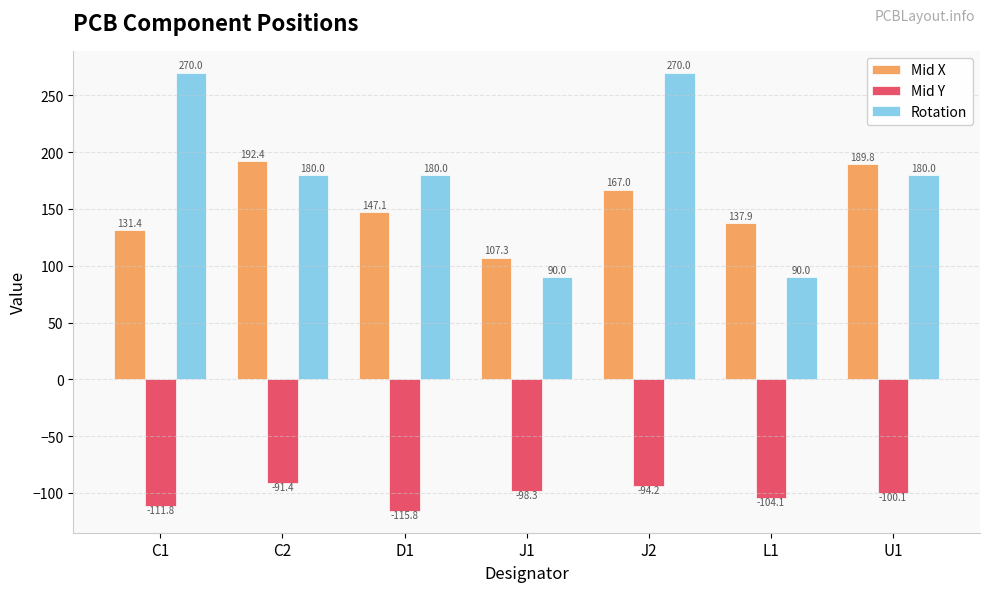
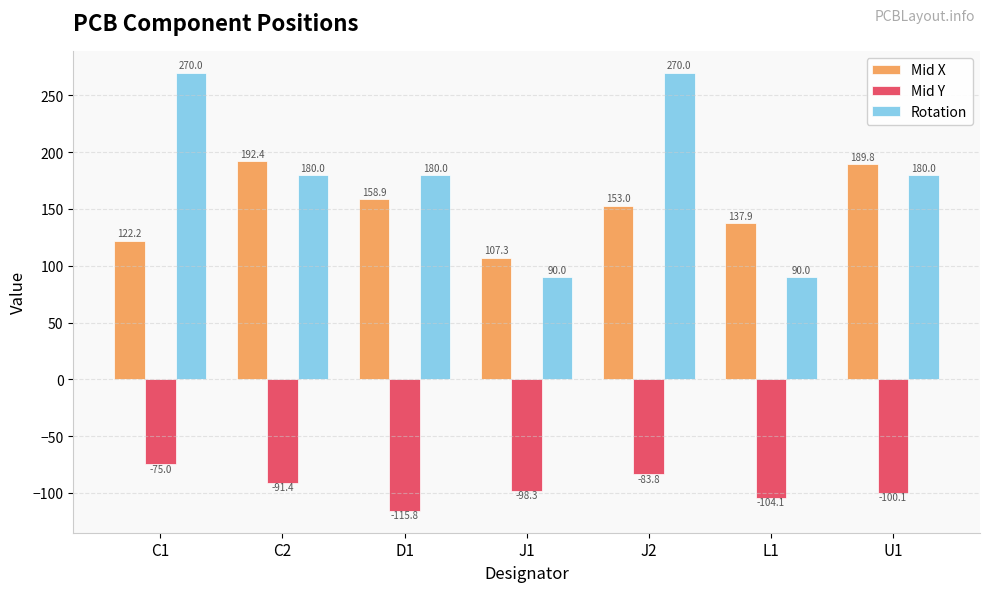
  {
    "Mid X": {
-     "C1": 131.4,
+     "C1": 122.2,
      "C2": 192.4,
-     "D1": 147.1,
+     "D1": 158.9,
      "J1": 107.3,
-     "J2": 167.0,
+     "J2": 153.0,
      "L1": 137.9,
      "U1": 189.8
    },
    "Mid Y": {
-     "C1": -111.8,
+     "C1": -75.0,
      "C2": -91.4,
      "D1": -115.8,
      "J1": -98.3,
-     "J2": -94.2,
+     "J2": -83.8,
      "L1": -104.1,
      "U1": -100.1
    },
    "Rotation": {
      "C1": 270.0,
      "C2": 180.0,
      "D1": 180.0,
      "J1": 90.0,
      "J2": 270.0,
      "L1": 90.0,
      "U1": 180.0
    }
  }
